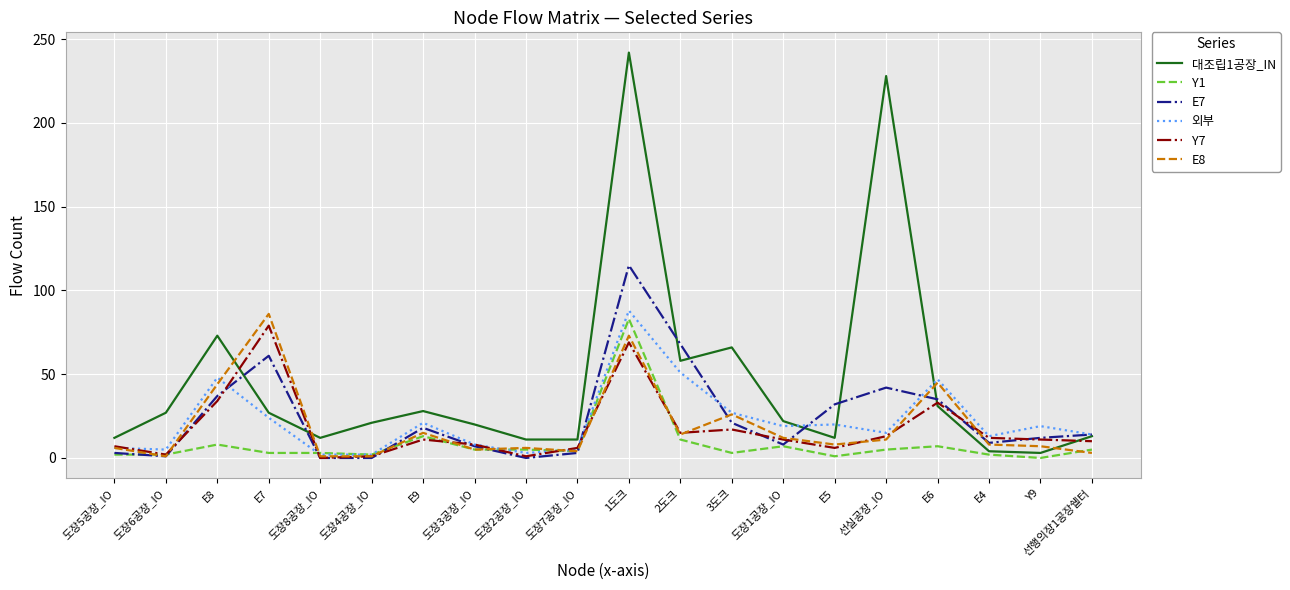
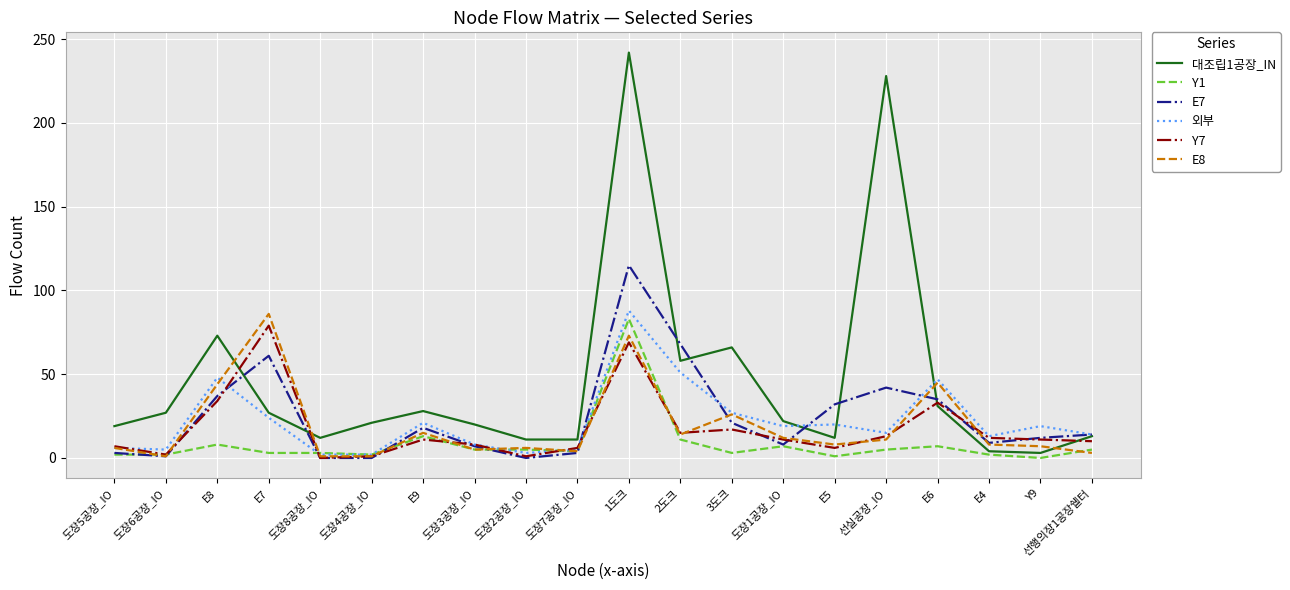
  {
    "대조립1공장_IN": {
-     "도장5공장_IO": 12,
+     "도장5공장_IO": 19,
      "도장6공장_IO": 27,
      "E8": 73,
      "E7": 27,
      "도장8공장_IO": 12,
      "도장4공장_IO": 21,
      "E9": 28,
      "도장3공장_IO": 20,
      "도장2공장_IO": 11,
      "도장7공장_IO": 11,
      "1도크": 242,
      "2도크": 58,
      "3도크": 66,
      "도장1공장_IO": 22,
      "E5": 12,
      "선실공장_IO": 228,
      "E6": 31,
      "E4": 4,
      "Y9": 3
    },
    "Y1": {
      "E8": 8,
      "E7": 3,
      "E9": 13,
      "1도크": 83,
      "2도크": 11,
      "3도크": 3,
      "E5": 1,
      "선실공장_IO": 5,
      "E6": 7,
      "E4": 2,
      "Y9": 0,
      "선행의장1공장쉘터": 5
    },
    "E7": {
      "E8": 37,
      "E7": 61,
      "E9": 18,
      "1도크": 115,
      "2도크": 68,
      "3도크": 21,
      "E5": 32,
      "선실공장_IO": 42,
      "E6": 35
    },
    "외부": {
      "도장6공장_IO": 5,
      "E8": 48,
      "E7": 24,
      "E9": 21,
      "도장2공장_IO": 3,
      "1도크": 88,
      "2도크": 51,
      "도장1공장_IO": 19,
      "E5": 20,
      "선실공장_IO": 15,
      "E6": 47,
      "Y9": 19
    },
    "Y7": {
      "E8": 34,
      "E7": 79,
      "E9": 11,
      "1도크": 69,
      "3도크": 17,
      "E5": 6,
      "선실공장_IO": 13,
      "E6": 33,
      "선행의장1공장쉘터": 10
    },
    "E8": {
      "E8": 44,
      "E7": 86,
      "E9": 15,
      "1도크": 73,
      "E5": 8,
      "선실공장_IO": 11,
      "E6": 45,
      "Y9": 7,
      "선행의장1공장쉘터": 3
    }
  }
